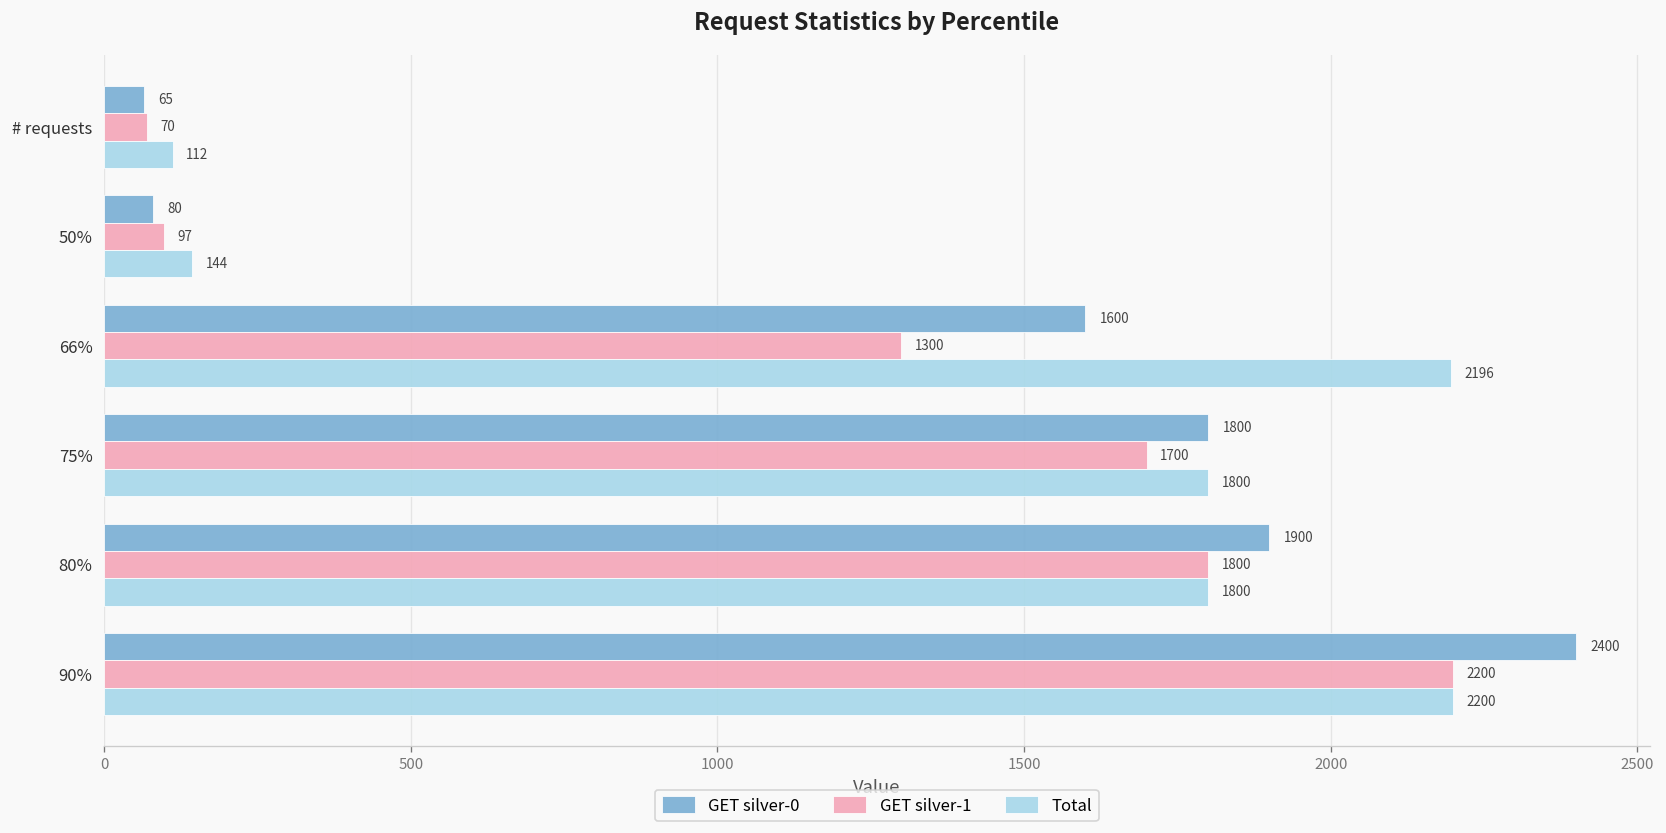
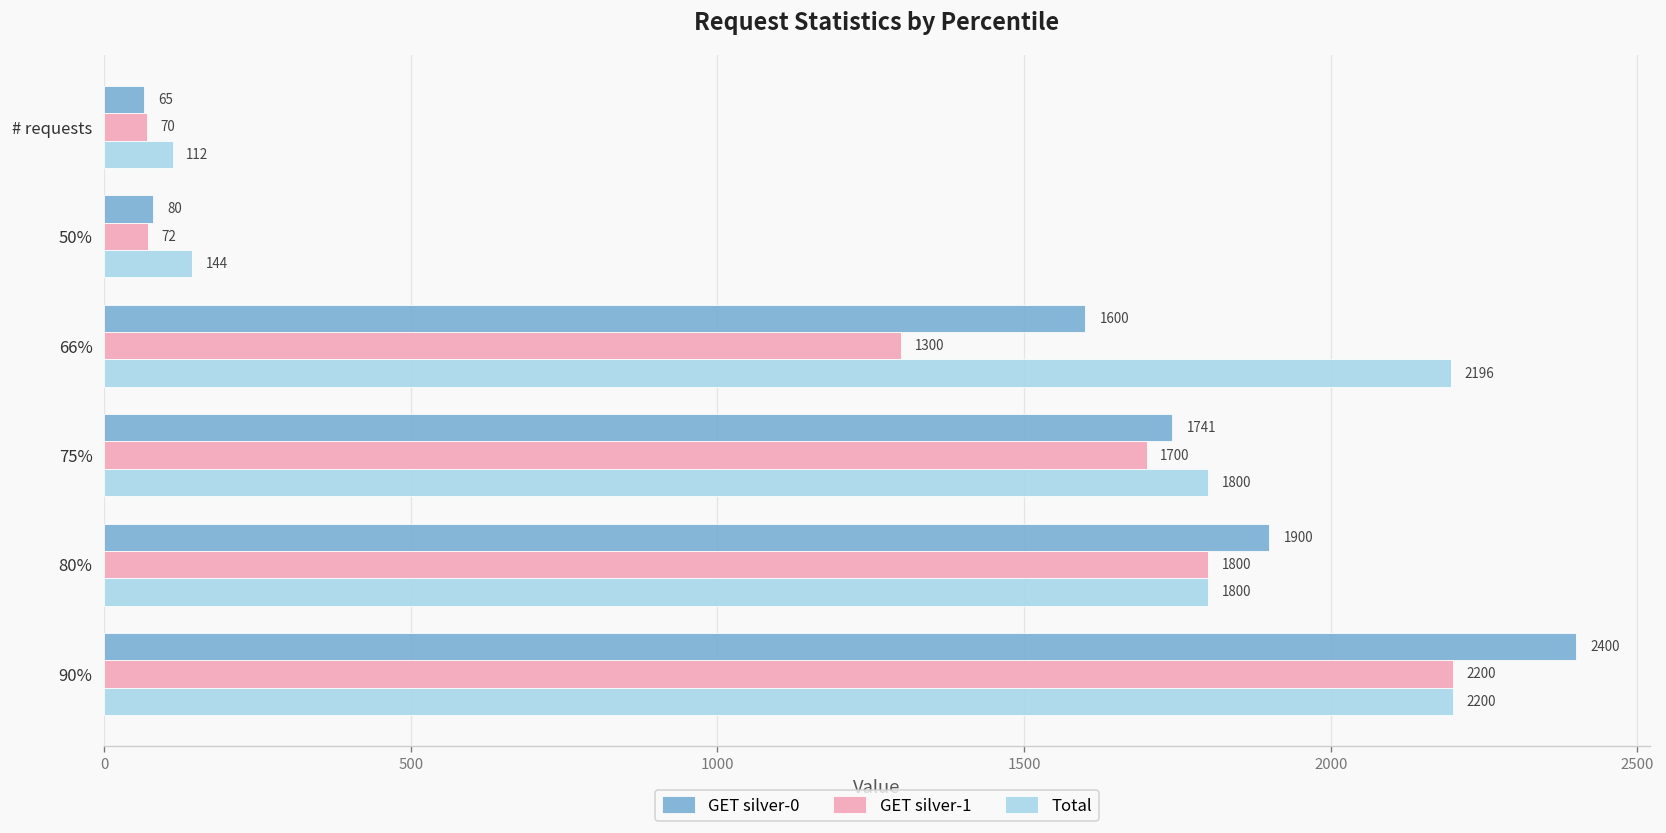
  {
    "GET silver-0": {
      "# requests": 65,
      "50%": 80,
      "66%": 1600,
-     "75%": 1800,
+     "75%": 1741,
      "80%": 1900,
      "90%": 2400
    },
    "GET silver-1": {
      "# requests": 70,
-     "50%": 97,
+     "50%": 72,
      "66%": 1300,
      "75%": 1700,
      "80%": 1800,
      "90%": 2200
    },
    "Total": {
      "# requests": 112,
      "50%": 144,
      "66%": 2196,
      "75%": 1800,
      "80%": 1800,
      "90%": 2200
    }
  }
